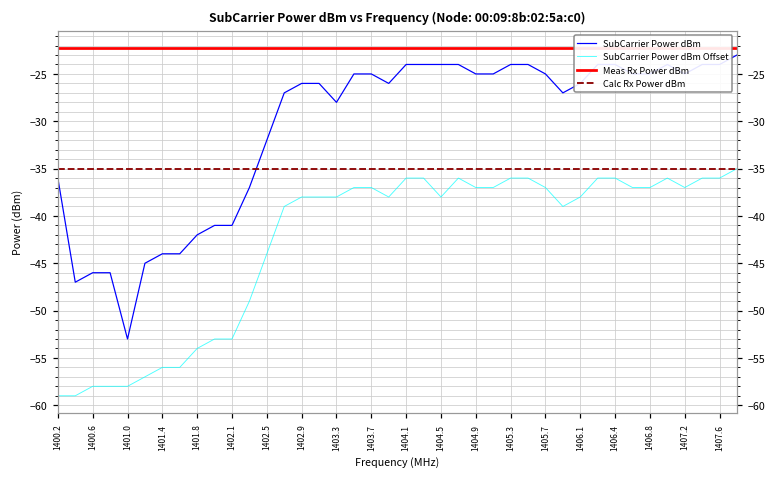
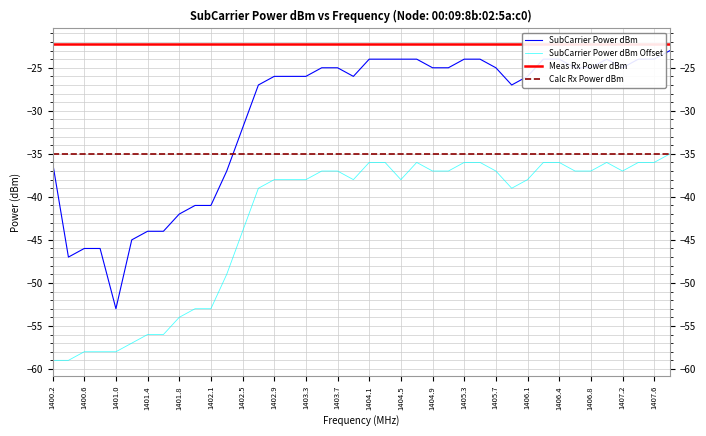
  {
    "SubCarrier Power dBm": {
      "1400.2": -36,
      "1400.6": -46,
      "1401.0": -53,
      "1401.4": -44,
      "1401.8": -42,
      "1402.1": -41,
      "1402.5": -32,
      "1402.9": -26,
-     "1403.3": -28,
+     "1403.3": -26,
      "1403.7": -25,
      "1404.1": -24,
      "1404.5": -24,
      "1404.9": -25,
      "1405.3": -24,
      "1405.7": -25
    },
    "SubCarrier Power dBm Offset": {
      "1400.2": -59,
      "1400.6": -58,
      "1401.0": -58,
      "1401.4": -56,
      "1401.8": -54,
      "1402.1": -53,
      "1402.5": -44,
      "1402.9": -38,
      "1403.3": -38,
      "1403.7": -37,
      "1404.1": -36,
      "1404.5": -38,
      "1404.9": -37,
      "1405.3": -36,
      "1405.7": -37,
      "1406.1": -38,
      "1406.4": -36,
      "1406.8": -37,
      "1407.2": -37,
      "1407.6": -36
    },
    "Meas Rx Power dBm": {
      "1400.2": -22,
      "1400.6": -22,
      "1401.0": -22,
      "1401.4": -22,
      "1401.8": -22,
      "1402.1": -22,
      "1402.5": -22,
      "1402.9": -22,
      "1403.3": -22,
      "1403.7": -22,
      "1404.1": -22,
      "1404.5": -22,
      "1404.9": -22,
      "1405.3": -22,
      "1405.7": -22
    },
    "Calc Rx Power dBm": {
      "1400.2": -35,
      "1400.6": -35,
      "1401.0": -35,
      "1401.4": -35,
      "1401.8": -35,
      "1402.1": -35,
      "1402.5": -35,
      "1402.9": -35,
      "1403.3": -35,
      "1403.7": -35,
      "1404.1": -35,
      "1404.5": -35,
      "1404.9": -35,
      "1405.3": -35,
      "1405.7": -35,
      "1406.1": -35,
      "1406.4": -35,
      "1406.8": -35,
      "1407.2": -35,
      "1407.6": -35
    }
  }
